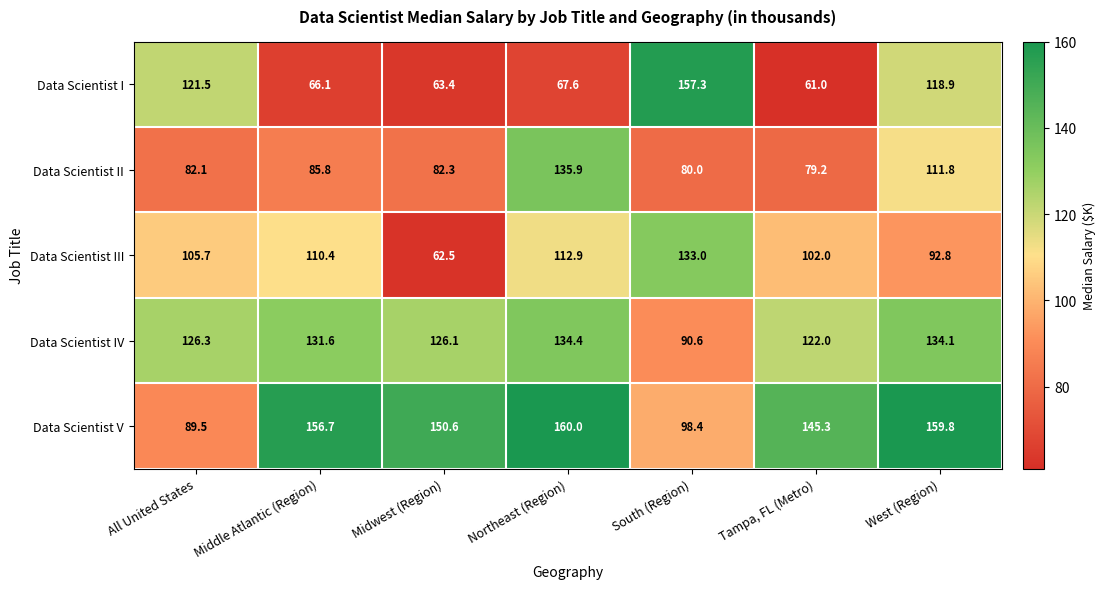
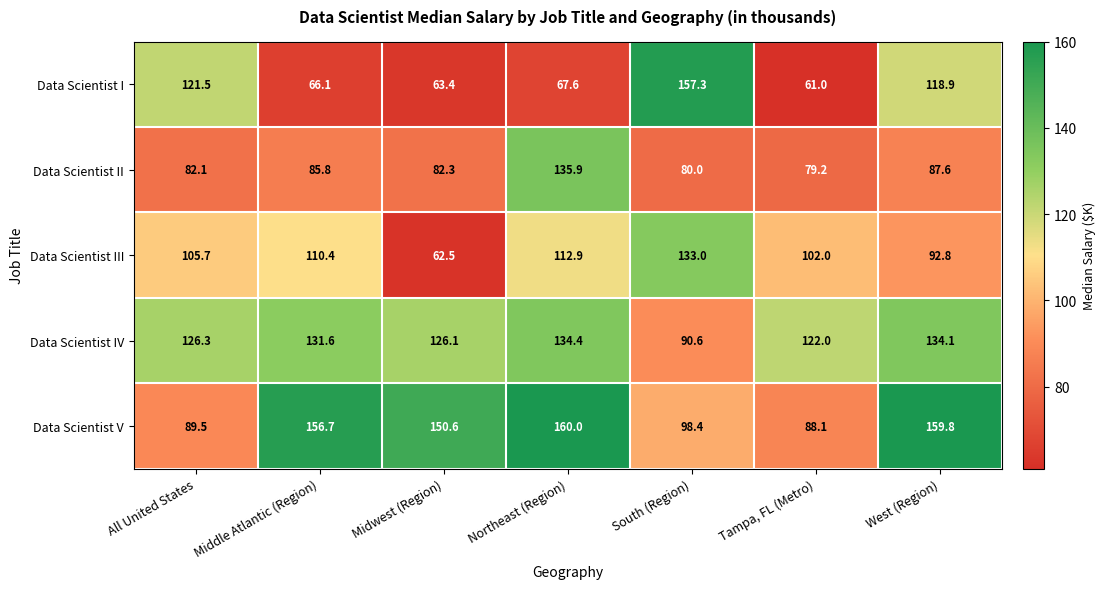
  {
    "Data Scientist I": {
      "All United States": 121.5,
      "Middle Atlantic (Region)": 66.1,
      "Midwest (Region)": 63.4,
      "Northeast (Region)": 67.6,
      "South (Region)": 157.3,
      "Tampa, FL (Metro)": 61.0,
      "West (Region)": 118.9
    },
    "Data Scientist II": {
      "All United States": 82.1,
      "Middle Atlantic (Region)": 85.8,
      "Midwest (Region)": 82.3,
      "Northeast (Region)": 135.9,
      "South (Region)": 80.0,
      "Tampa, FL (Metro)": 79.2,
-     "West (Region)": 111.8
+     "West (Region)": 87.6
    },
    "Data Scientist III": {
      "All United States": 105.7,
      "Middle Atlantic (Region)": 110.4,
      "Midwest (Region)": 62.5,
      "Northeast (Region)": 112.9,
      "South (Region)": 133.0,
      "Tampa, FL (Metro)": 102.0,
      "West (Region)": 92.8
    },
    "Data Scientist IV": {
      "All United States": 126.3,
      "Middle Atlantic (Region)": 131.6,
      "Midwest (Region)": 126.1,
      "Northeast (Region)": 134.4,
      "South (Region)": 90.6,
      "Tampa, FL (Metro)": 122.0,
      "West (Region)": 134.1
    },
    "Data Scientist V": {
      "All United States": 89.5,
      "Middle Atlantic (Region)": 156.7,
      "Midwest (Region)": 150.6,
      "Northeast (Region)": 160.0,
      "South (Region)": 98.4,
-     "Tampa, FL (Metro)": 145.3,
+     "Tampa, FL (Metro)": 88.1,
      "West (Region)": 159.8
    }
  }
